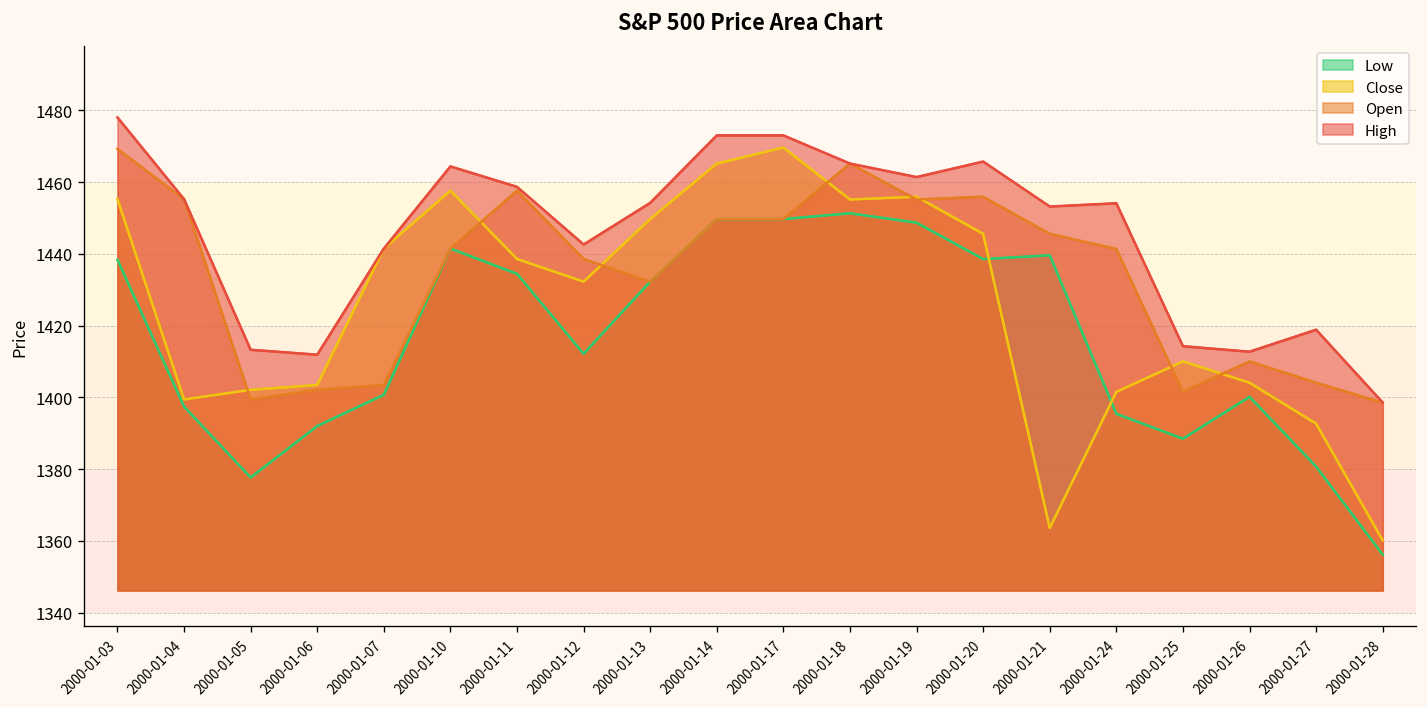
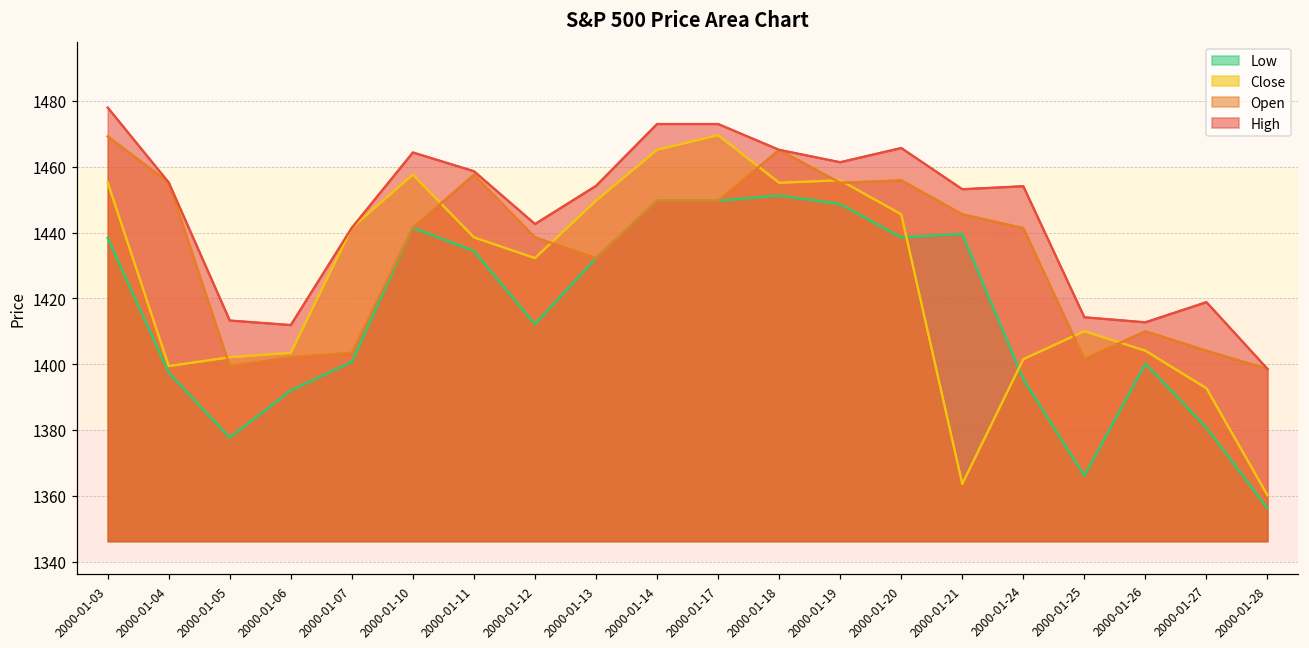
  {
    "Low": {
      "2000-01-03": 1438,
      "2000-01-04": 1397,
      "2000-01-05": 1378,
      "2000-01-06": 1392,
      "2000-01-07": 1401,
      "2000-01-11": 1434,
      "2000-01-12": 1412,
      "2000-01-18": 1451,
      "2000-01-19": 1449,
      "2000-01-20": 1439,
      "2000-01-21": 1440,
      "2000-01-24": 1395,
-     "2000-01-25": 1388,
+     "2000-01-25": 1366,
      "2000-01-26": 1400,
      "2000-01-27": 1381,
      "2000-01-28": 1356
    },
    "Close": {
      "2000-01-03": 1455,
      "2000-01-04": 1399,
      "2000-01-05": 1402,
      "2000-01-06": 1403,
      "2000-01-10": 1458,
      "2000-01-11": 1439,
      "2000-01-12": 1432,
      "2000-01-13": 1450,
      "2000-01-14": 1465,
      "2000-01-17": 1470,
      "2000-01-18": 1455,
      "2000-01-20": 1446,
      "2000-01-21": 1364,
      "2000-01-24": 1402,
      "2000-01-25": 1410,
      "2000-01-26": 1404,
      "2000-01-27": 1393,
      "2000-01-28": 1360
    }
  }
